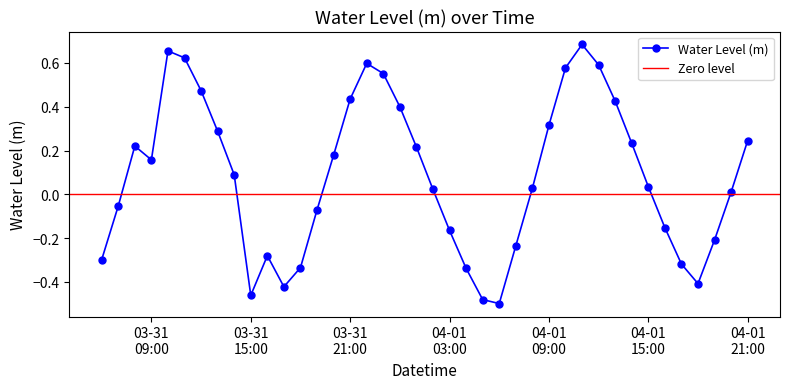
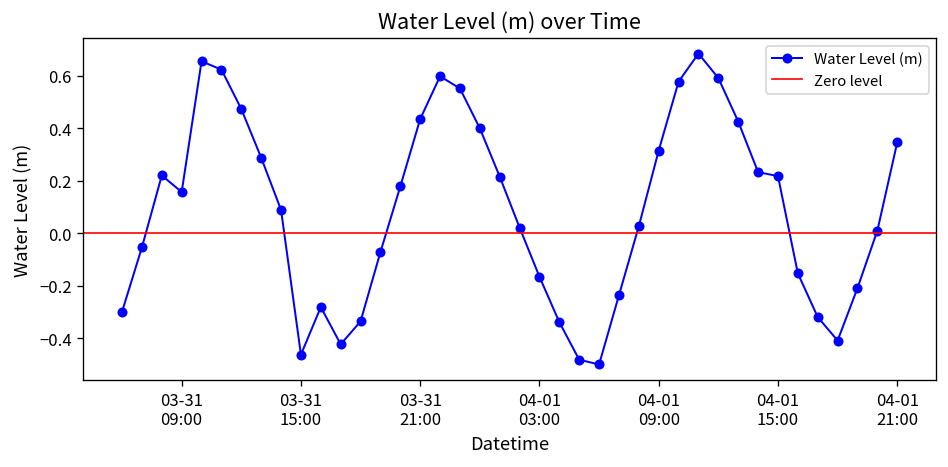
  {
    "03-31 09:00": 0.16,
    "03-31 15:00": -0.46,
    "03-31 21:00": 0.44,
    "04-01 03:00": -0.16,
    "04-01 09:00": 0.32,
-   "04-01 15:00": 0.04,
-   "04-01 21:00": 0.25
+   "04-01 15:00": 0.22,
+   "04-01 21:00": 0.35
  }
